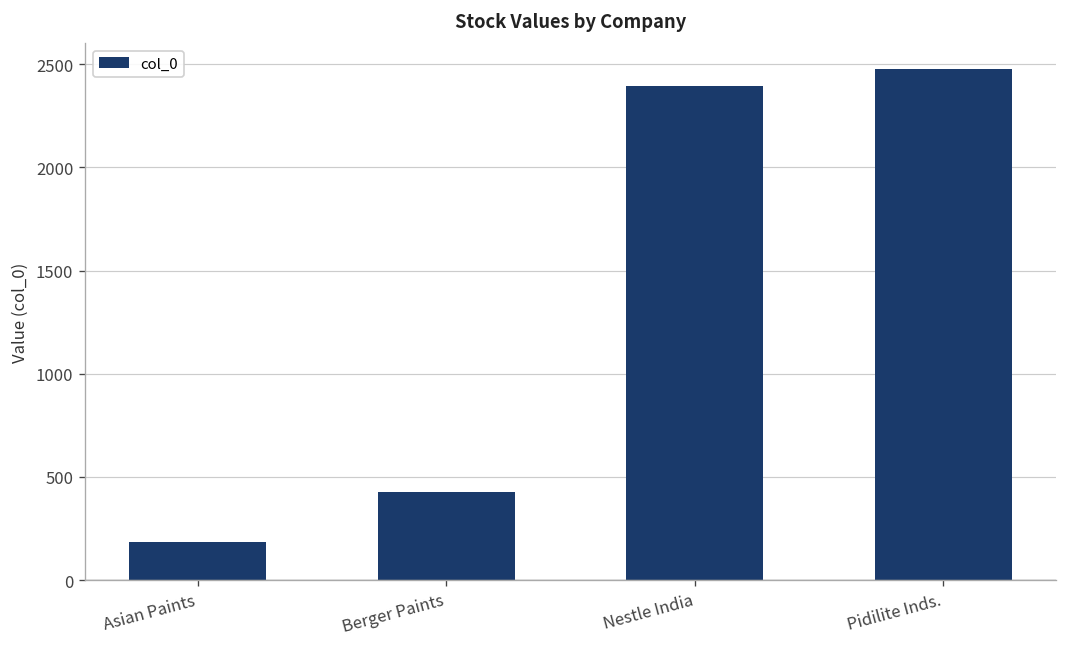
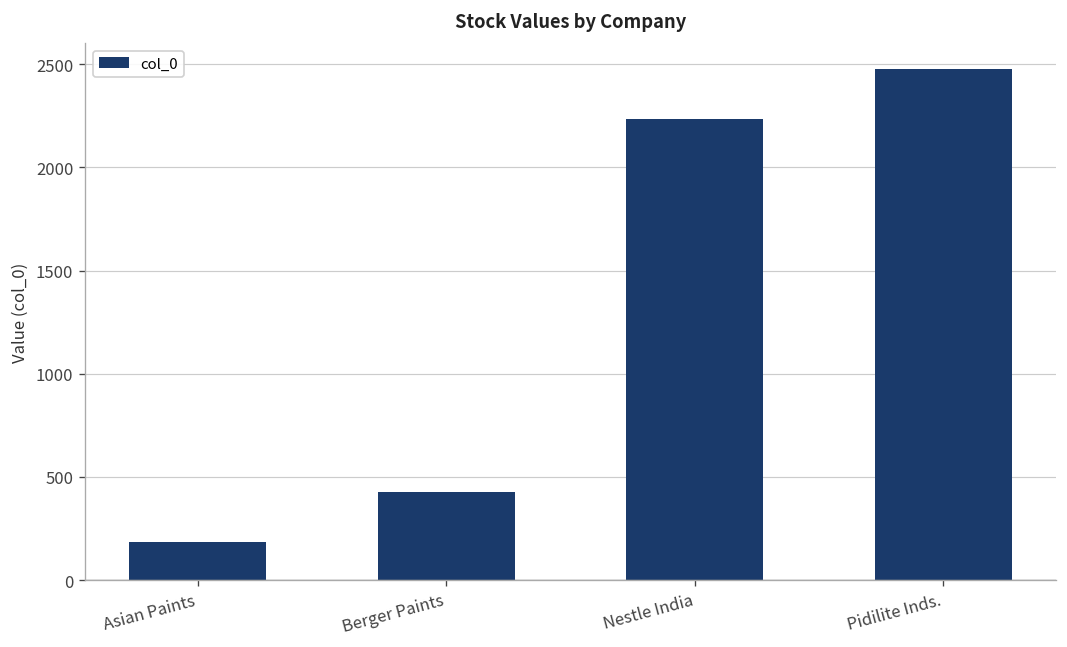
  {
    "Asian Paints": 180,
    "Berger Paints": 430,
-   "Nestle India": 2400,
+   "Nestle India": 2240,
    "Pidilite Inds.": 2480
  }
